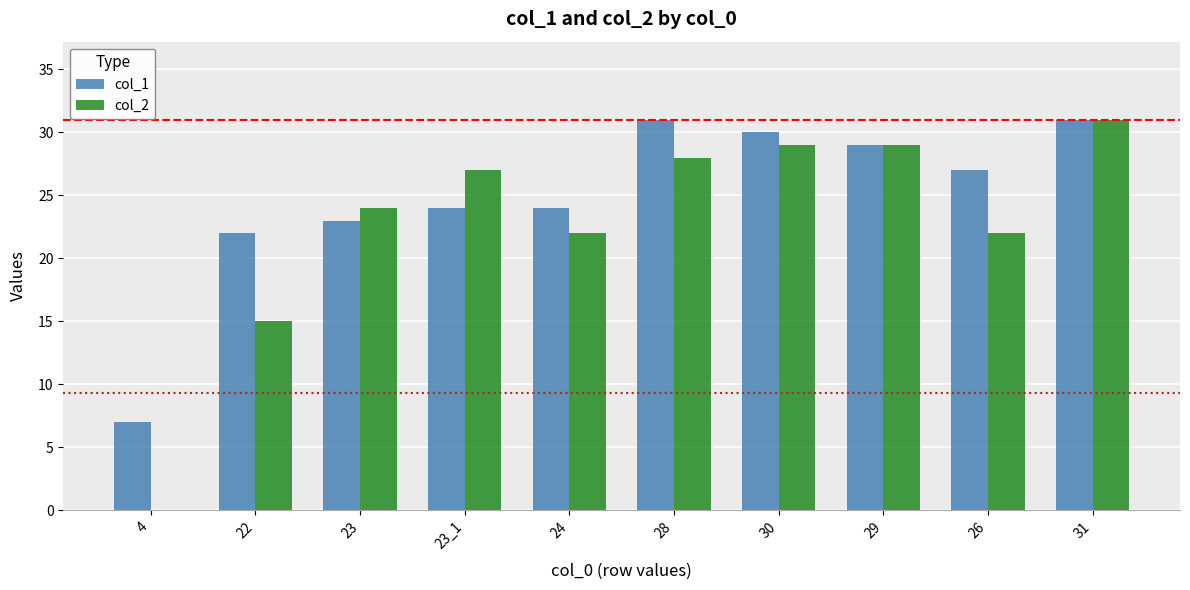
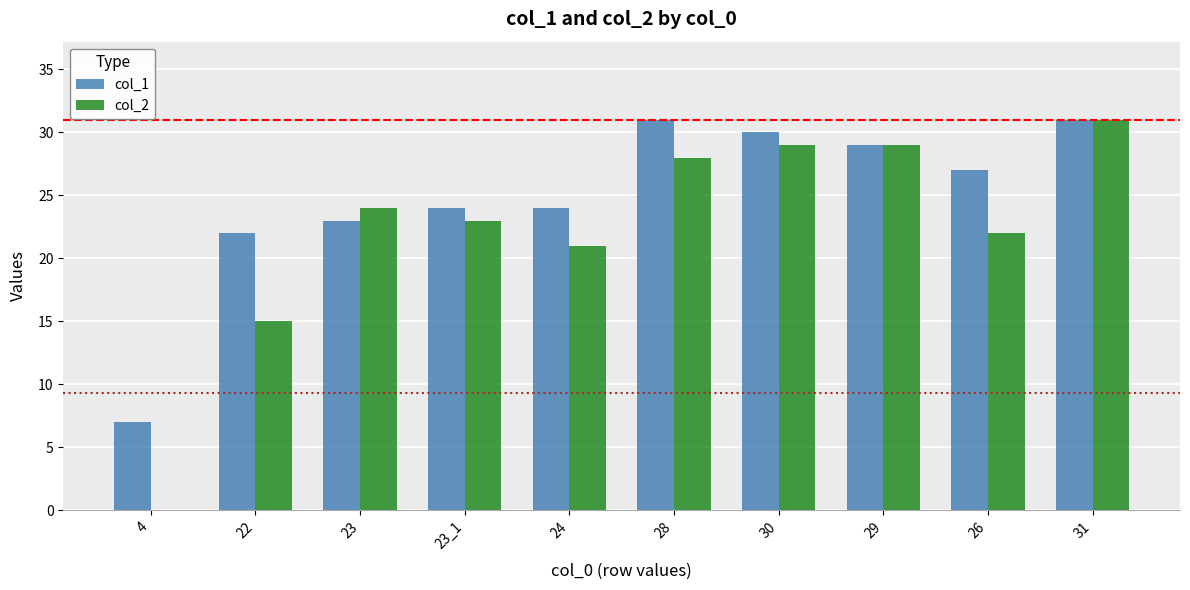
  {
    "col_1": {
      "4": 7,
      "22": 22,
      "23": 23,
      "23_1": 24,
      "24": 24,
      "28": 31,
      "30": 30,
      "29": 29,
      "26": 27,
      "31": 31
    },
    "col_2": {
      "4": 0,
      "22": 15,
      "23": 24,
-     "23_1": 27,
-     "24": 22,
+     "23_1": 23,
+     "24": 21,
      "28": 28,
      "30": 29,
      "29": 29,
      "26": 22,
      "31": 31
    }
  }
